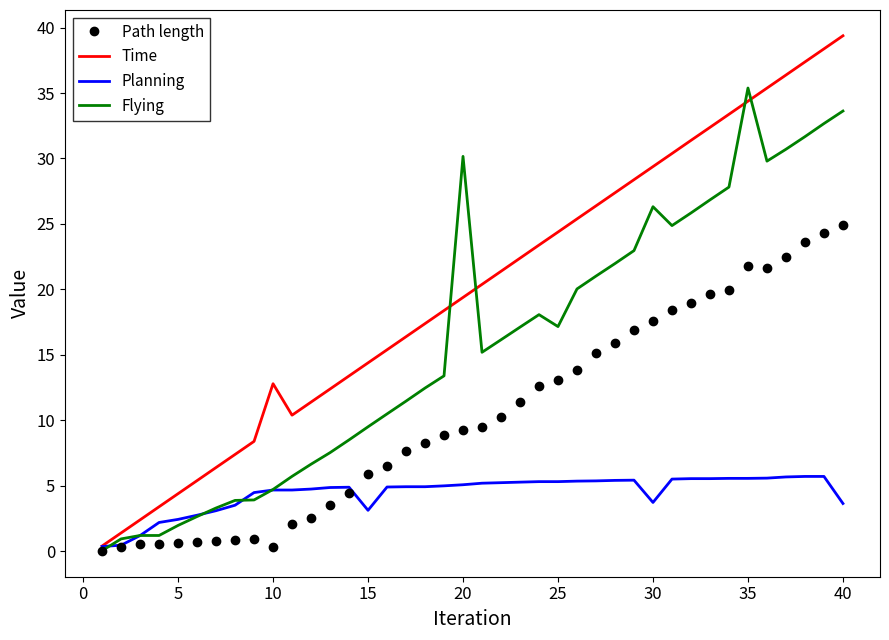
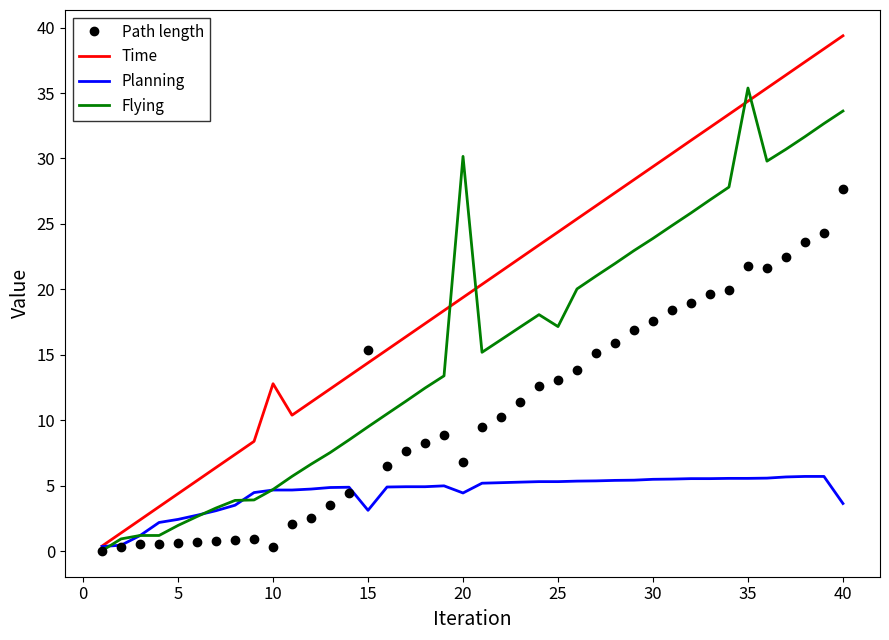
  {
    "Path length": {
      "5": 0.6,
      "10": 0.3,
-     "15": 5.9,
-     "20": 9.3,
+     "15": 15.4,
+     "20": 6.8,
      "25": 13.0,
      "30": 17.6,
      "35": 21.8,
-     "40": 24.9
+     "40": 27.7
    },
    "Time": {
      "5": 4.4,
      "10": 12.8,
      "15": 14.4,
      "20": 19.4,
      "25": 24.4,
      "30": 29.4,
      "35": 34.4,
      "40": 39.4
    },
    "Planning": {
      "5": 2.4,
      "15": 3.1,
-     "20": 5.1,
+     "20": 4.4,
      "25": 5.3,
-     "30": 3.7,
+     "30": 5.5,
      "35": 5.6,
      "40": 3.6
    },
    "Flying": {
      "5": 2.0,
      "15": 9.5,
      "20": 30.2,
      "25": 17.2,
-     "30": 26.3,
+     "30": 23.9,
      "35": 35.4,
      "40": 33.6
    }
  }
